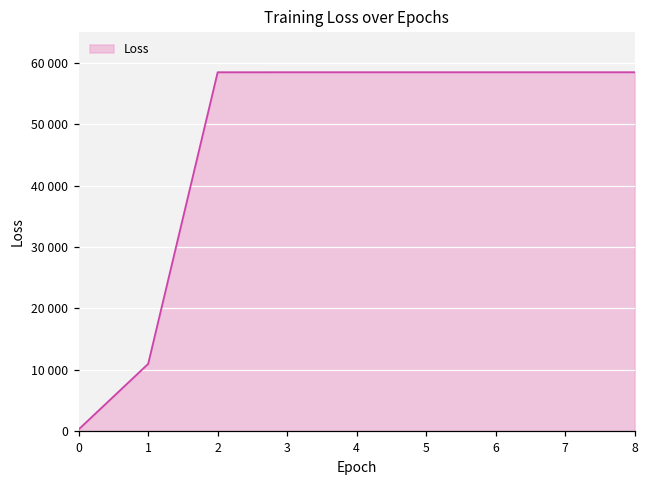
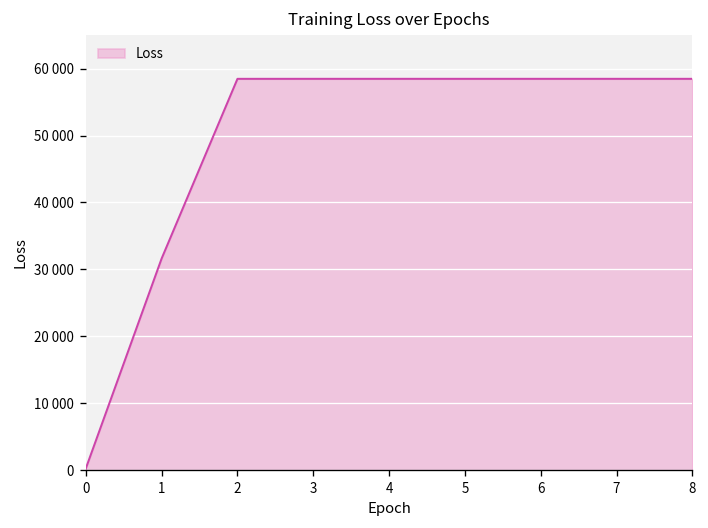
  {
    "0": 0,
-   "1": 11000,
+   "1": 32000,
    "2": 58000,
    "3": 58000,
    "4": 58000,
    "5": 58000,
    "6": 58000,
    "7": 58000,
    "8": 58000
  }
